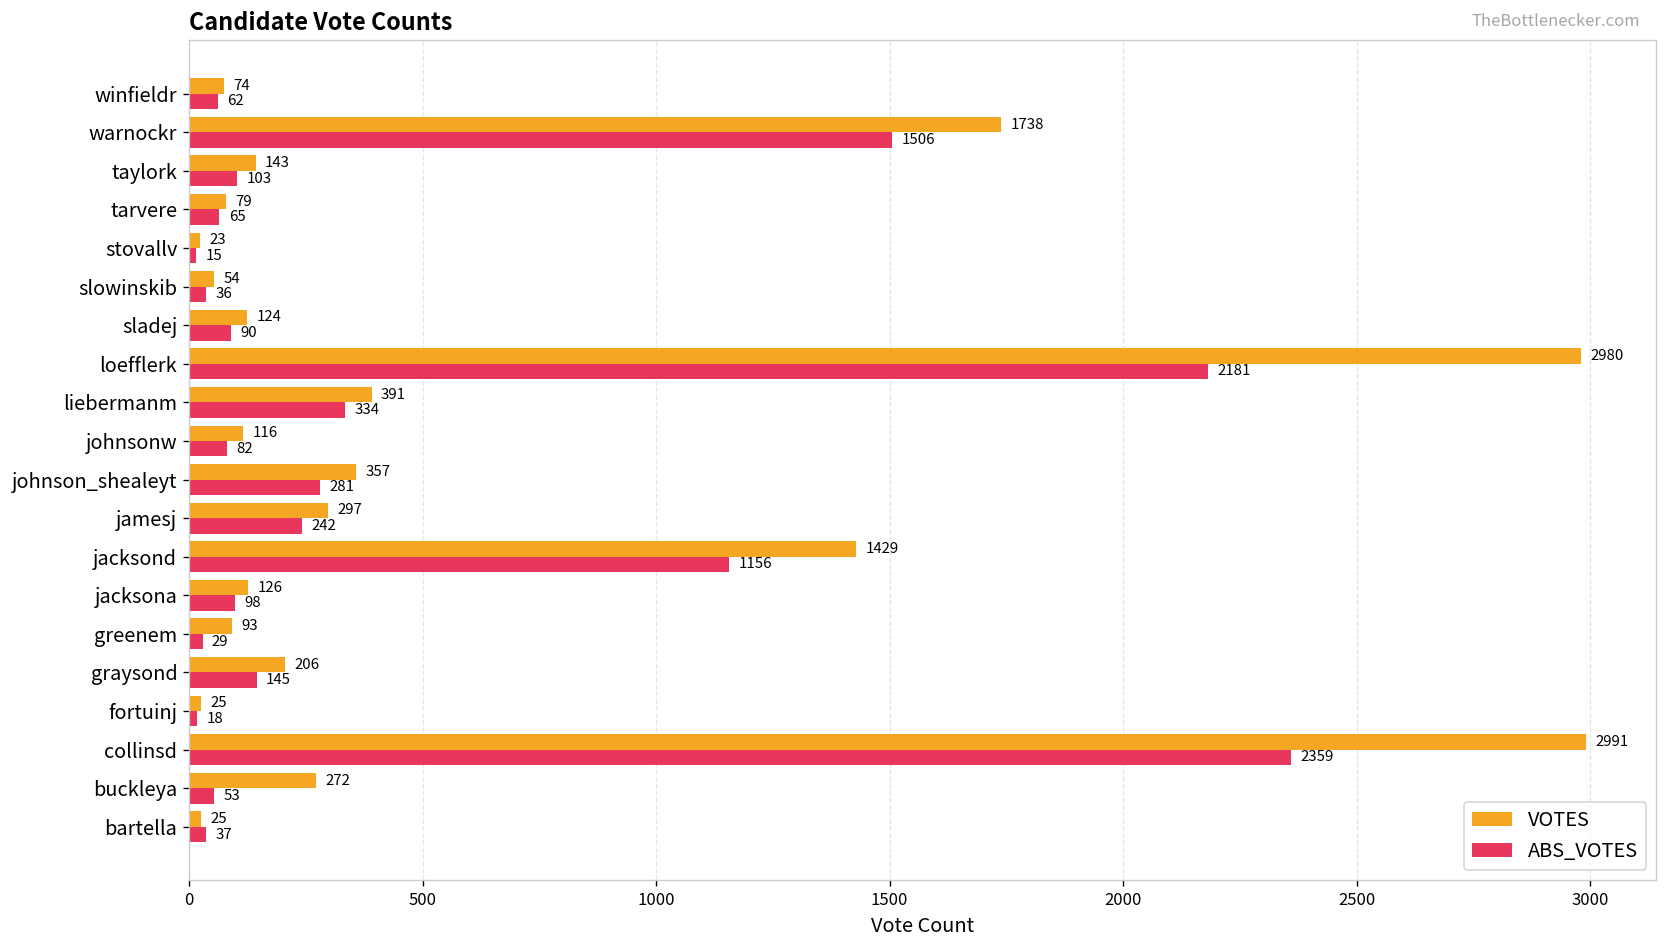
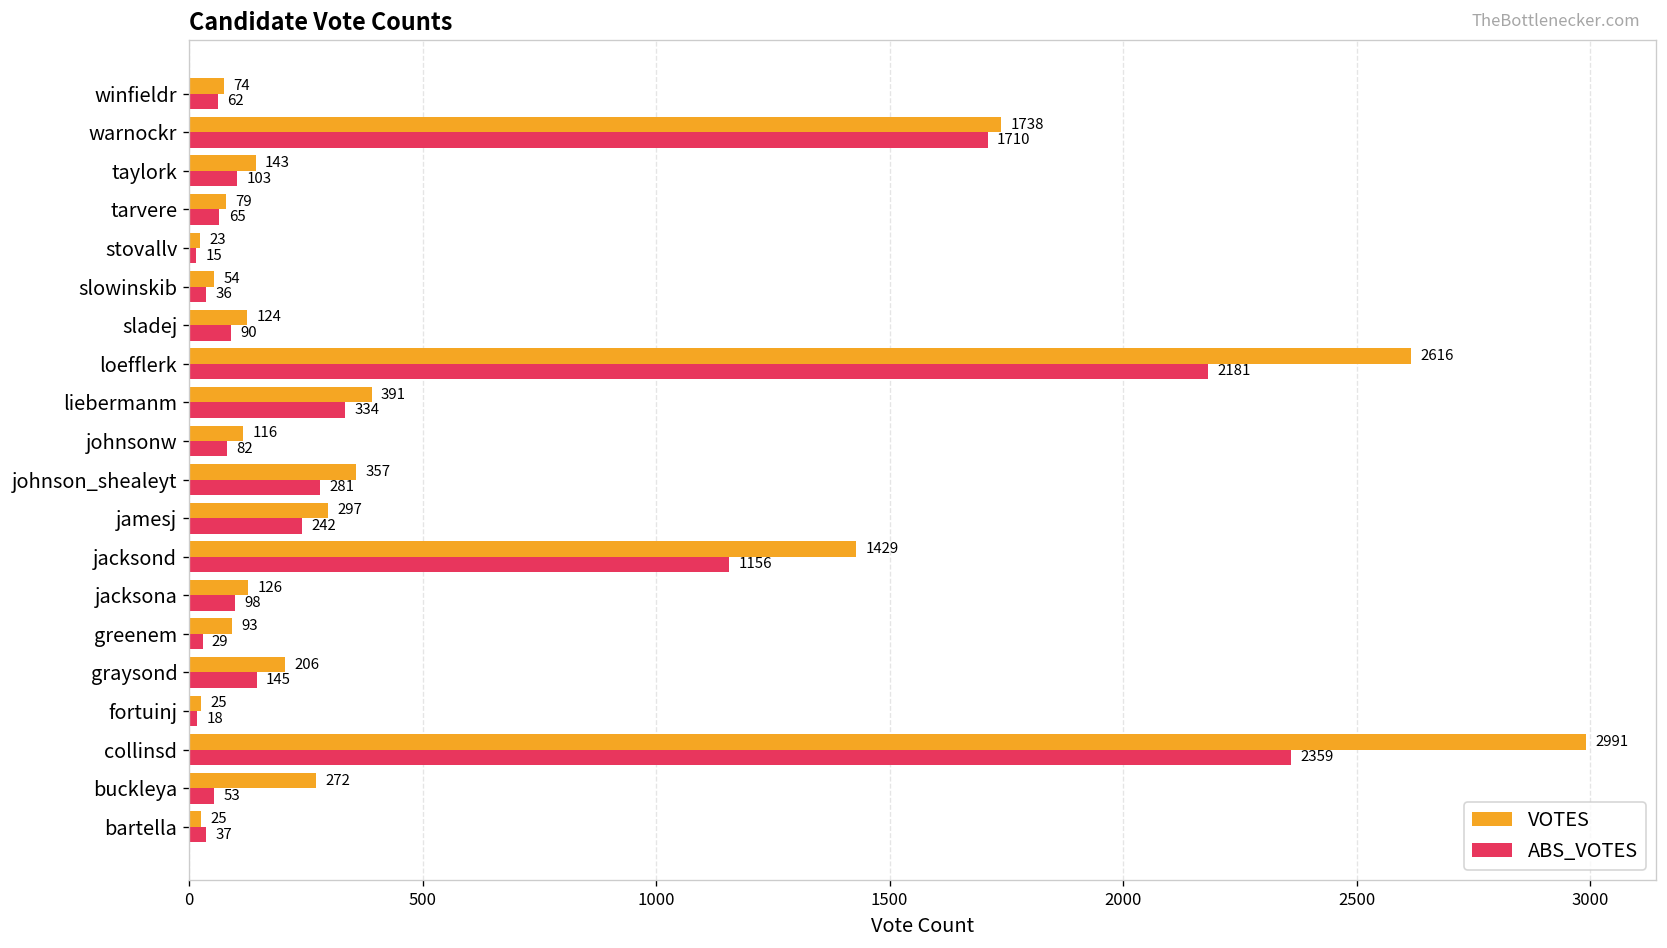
  {
    "VOTES": {
      "winfieldr": 74,
      "warnockr": 1738,
      "taylork": 143,
      "tarvere": 79,
      "stovallv": 23,
      "slowinskib": 54,
      "sladej": 124,
-     "loefflerk": 2980,
+     "loefflerk": 2616,
      "liebermanm": 391,
      "johnsonw": 116,
      "johnson_shealeyt": 357,
      "jamesj": 297,
      "jacksond": 1429,
      "jacksona": 126,
      "greenem": 93,
      "graysond": 206,
      "fortuinj": 25,
      "collinsd": 2991,
      "buckleya": 272,
      "bartella": 25
    },
    "ABS_VOTES": {
      "winfieldr": 62,
-     "warnockr": 1506,
+     "warnockr": 1710,
      "taylork": 103,
      "tarvere": 65,
      "stovallv": 15,
      "slowinskib": 36,
      "sladej": 90,
      "loefflerk": 2181,
      "liebermanm": 334,
      "johnsonw": 82,
      "johnson_shealeyt": 281,
      "jamesj": 242,
      "jacksond": 1156,
      "jacksona": 98,
      "greenem": 29,
      "graysond": 145,
      "fortuinj": 18,
      "collinsd": 2359,
      "buckleya": 53,
      "bartella": 37
    }
  }
